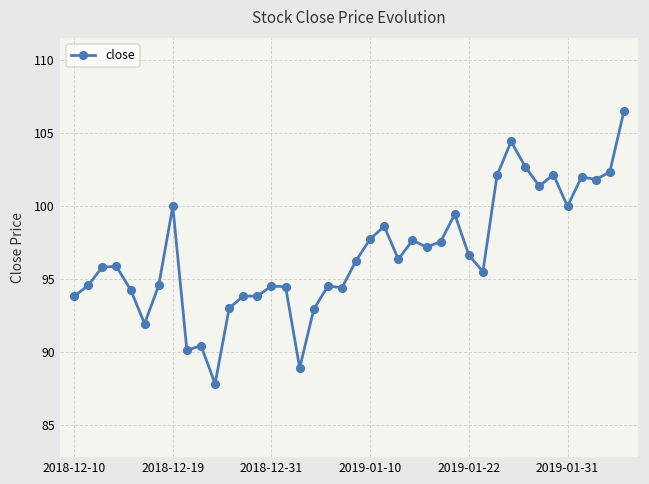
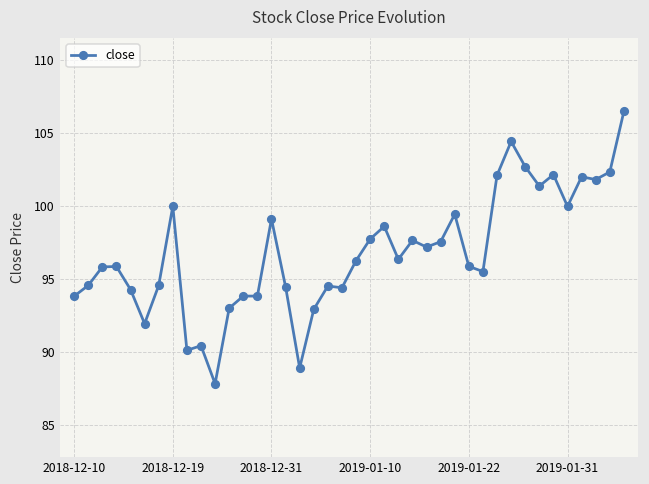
  {
    "2018-12-10": 93.8,
    "2018-12-19": 100.0,
-   "2018-12-31": 94.5,
+   "2018-12-31": 99.1,
    "2019-01-10": 97.7,
-   "2019-01-22": 96.6,
+   "2019-01-22": 95.9,
    "2019-01-31": 100.0
  }
